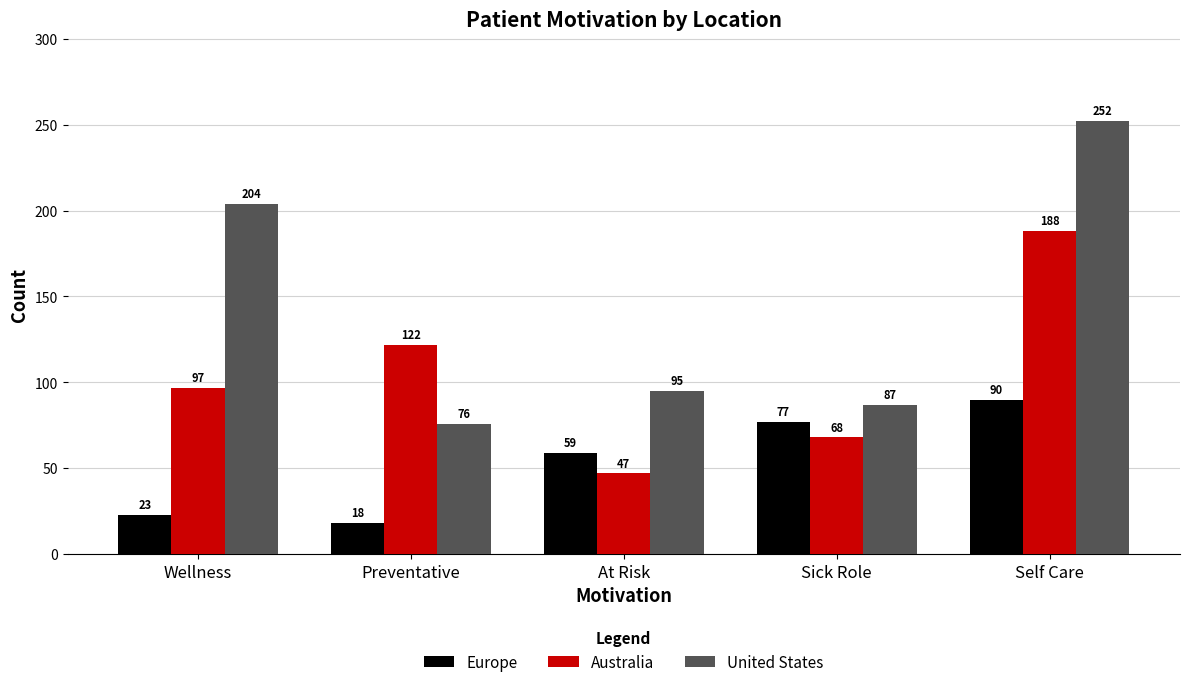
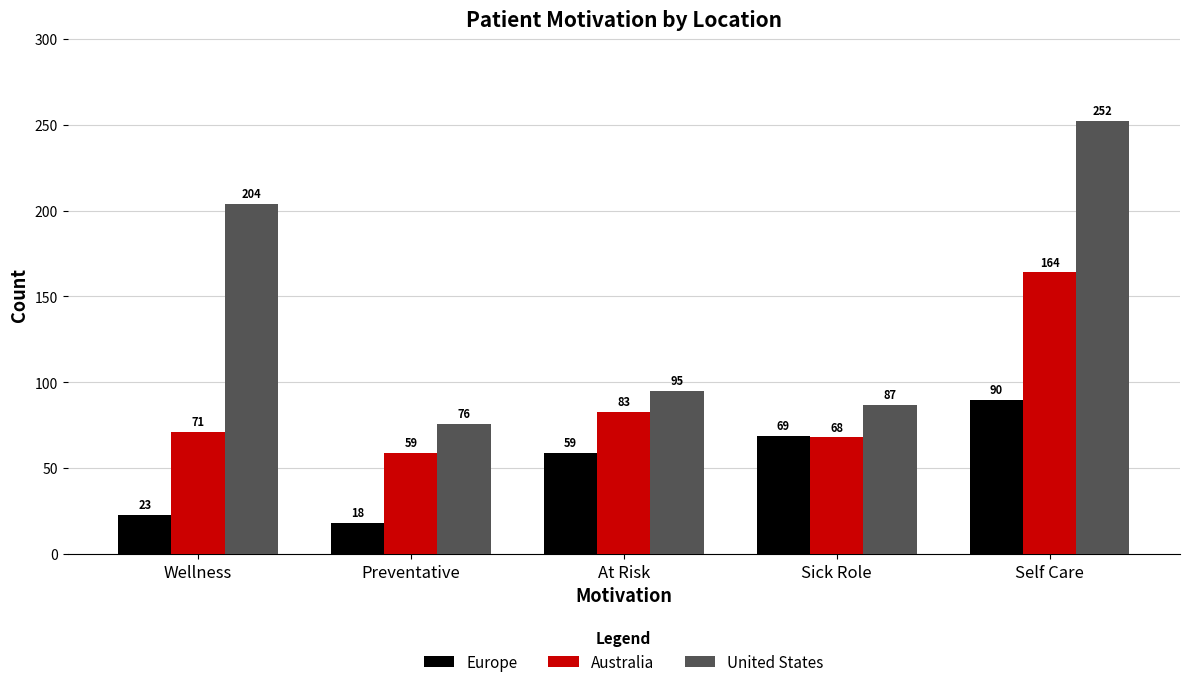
  {
    "Europe": {
      "Wellness": 23,
      "Preventative": 18,
      "At Risk": 59,
-     "Sick Role": 77,
+     "Sick Role": 69,
      "Self Care": 90
    },
    "Australia": {
-     "Wellness": 97,
-     "Preventative": 122,
-     "At Risk": 47,
+     "Wellness": 71,
+     "Preventative": 59,
+     "At Risk": 83,
      "Sick Role": 68,
-     "Self Care": 188
+     "Self Care": 164
    },
    "United States": {
      "Wellness": 204,
      "Preventative": 76,
      "At Risk": 95,
      "Sick Role": 87,
      "Self Care": 252
    }
  }
